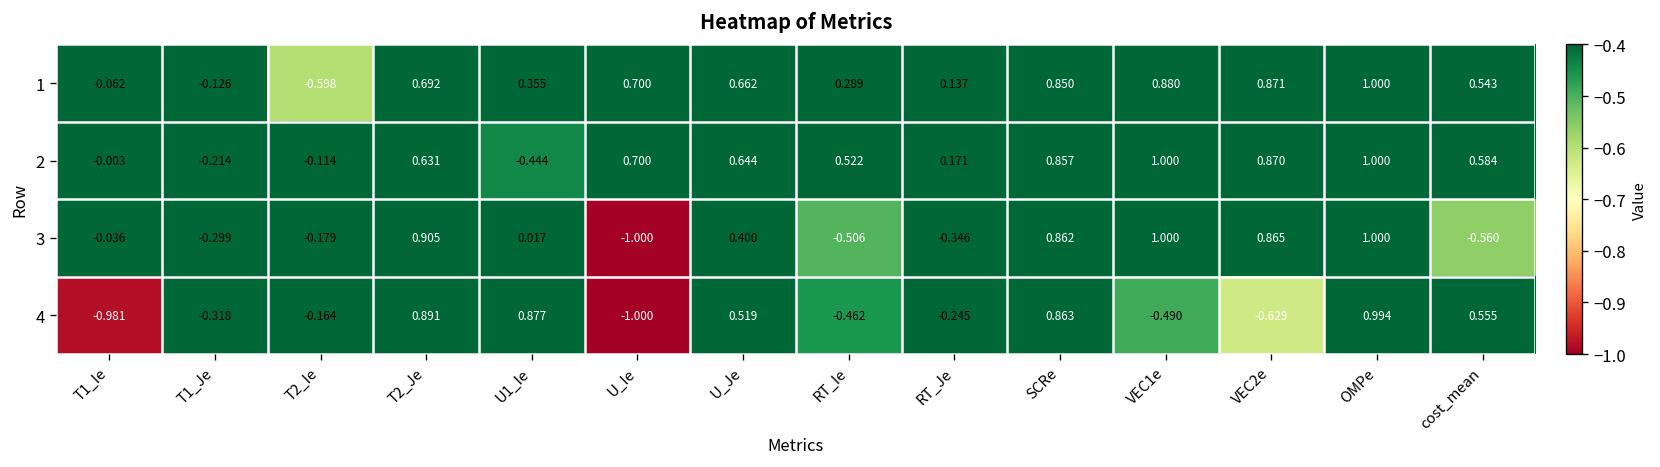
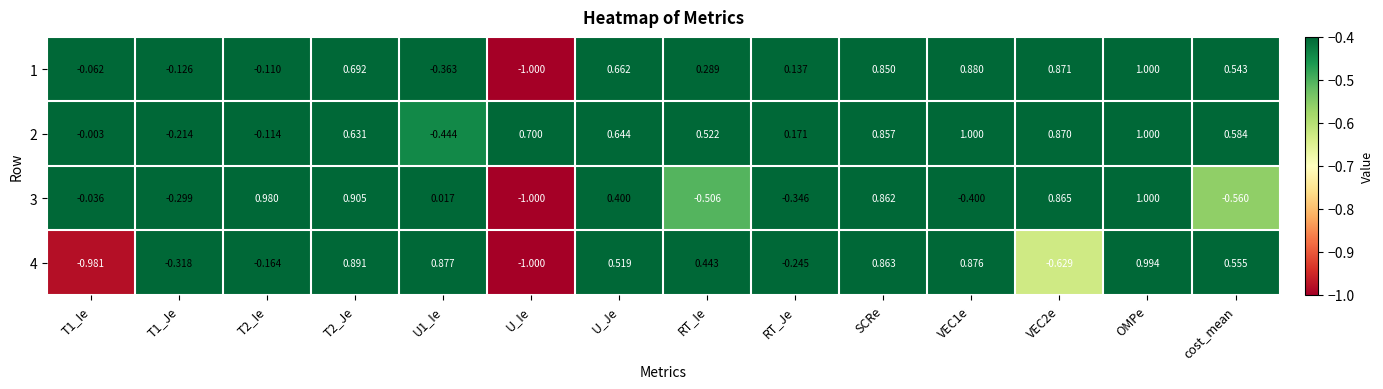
  {
    "1": {
      "T1_Ie": -0.062,
      "T1_Je": -0.126,
-     "T2_Ie": -0.598,
+     "T2_Ie": -0.110,
      "T2_Je": 0.692,
-     "U1_Ie": 0.355,
-     "U_Ie": 0.700,
+     "U1_Ie": -0.363,
+     "U_Ie": -1.000,
      "U_Je": 0.662,
      "RT_Ie": 0.289,
      "RT_Je": 0.137,
      "SCRe": 0.850,
      "VEC1e": 0.880,
      "VEC2e": 0.871,
      "OMPe": 1.000,
      "cost_mean": 0.543
    },
    "2": {
      "T1_Ie": -0.003,
      "T1_Je": -0.214,
      "T2_Ie": -0.114,
      "T2_Je": 0.631,
      "U1_Ie": -0.444,
      "U_Ie": 0.700,
      "U_Je": 0.644,
      "RT_Ie": 0.522,
      "RT_Je": 0.171,
      "SCRe": 0.857,
      "VEC1e": 1.000,
      "VEC2e": 0.870,
      "OMPe": 1.000,
      "cost_mean": 0.584
    },
    "3": {
      "T1_Ie": -0.036,
      "T1_Je": -0.299,
-     "T2_Ie": -0.179,
+     "T2_Ie": 0.980,
      "T2_Je": 0.905,
      "U1_Ie": 0.017,
      "U_Ie": -1.000,
      "U_Je": 0.400,
      "RT_Ie": -0.506,
      "RT_Je": -0.346,
      "SCRe": 0.862,
-     "VEC1e": 1.000,
+     "VEC1e": -0.400,
      "VEC2e": 0.865,
      "OMPe": 1.000,
      "cost_mean": -0.560
    },
    "4": {
      "T1_Ie": -0.981,
      "T1_Je": -0.318,
      "T2_Ie": -0.164,
      "T2_Je": 0.891,
      "U1_Ie": 0.877,
      "U_Ie": -1.000,
      "U_Je": 0.519,
-     "RT_Ie": -0.462,
+     "RT_Ie": 0.443,
      "RT_Je": -0.245,
      "SCRe": 0.863,
-     "VEC1e": -0.490,
+     "VEC1e": 0.876,
      "VEC2e": -0.629,
      "OMPe": 0.994,
      "cost_mean": 0.555
    }
  }
